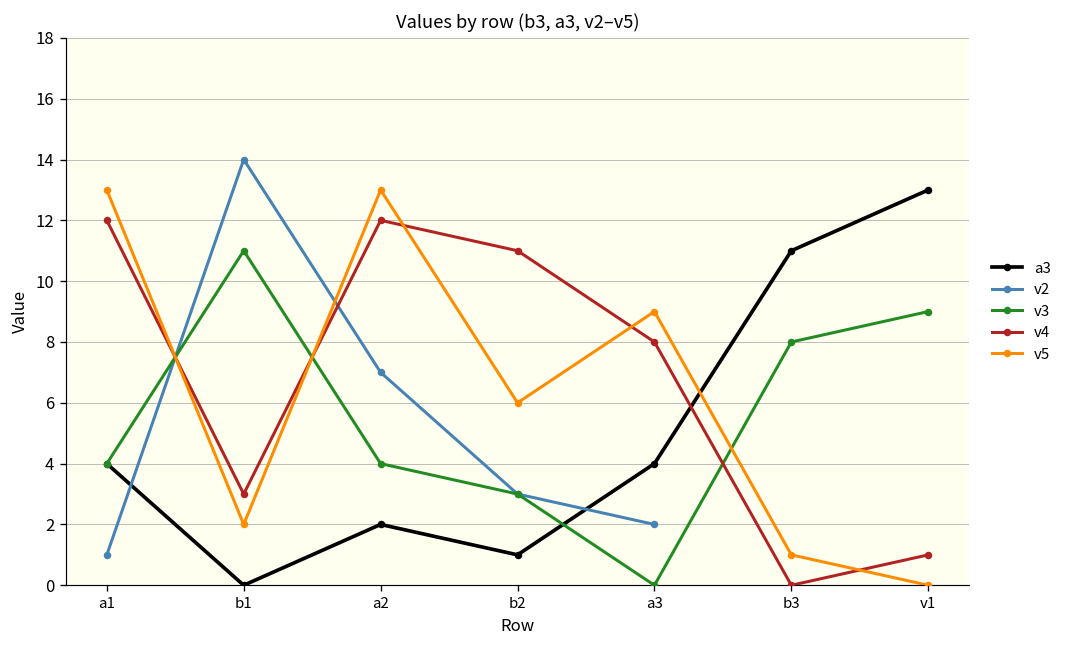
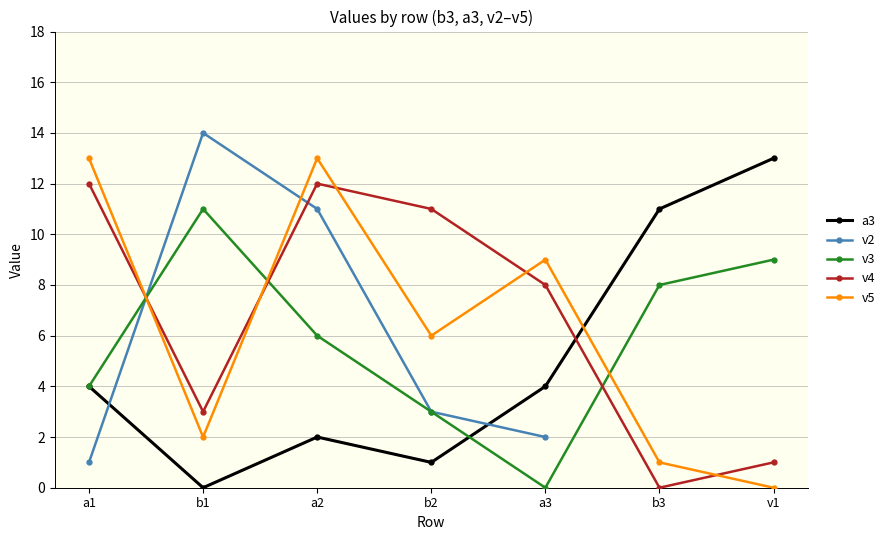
  {
    "a3": {
      "b1": 0,
      "a2": 2,
      "b2": 1,
      "a3": 4,
      "b3": 11,
      "v1": 13
    },
    "v2": {
      "a1": 1,
      "b1": 14,
-     "a2": 7,
+     "a2": 11,
      "a3": 2
    },
    "v3": {
      "b1": 11,
-     "a2": 4,
+     "a2": 6,
      "a3": 0,
      "b3": 8,
      "v1": 9
    },
    "v4": {
      "a1": 12,
      "b1": 3,
      "a2": 12,
      "b2": 11,
      "a3": 8,
      "b3": 0,
      "v1": 1
    },
    "v5": {
      "a1": 13,
      "b1": 2,
      "a2": 13,
      "b2": 6,
      "a3": 9,
      "b3": 1,
      "v1": 0
    }
  }
